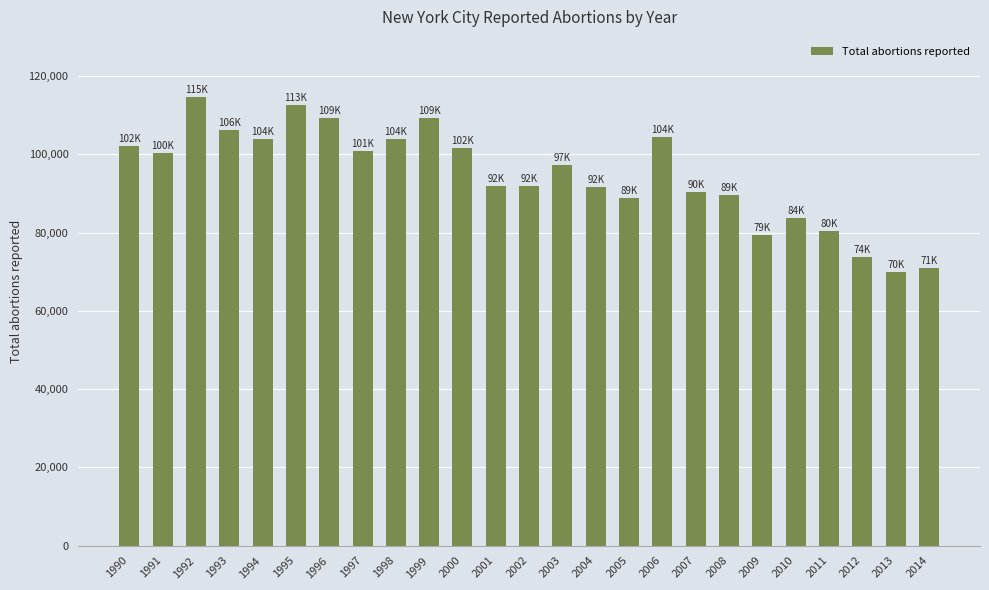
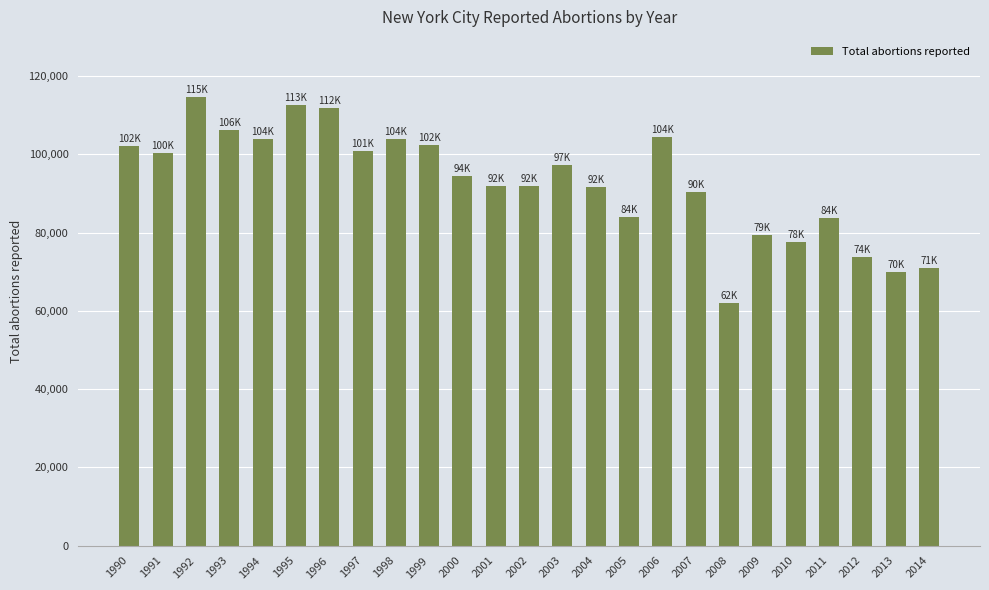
  {
    "1990": "102K",
    "1991": "100K",
    "1992": "115K",
    "1993": "106K",
    "1994": "104K",
    "1995": "113K",
-   "1996": "109K",
+   "1996": "112K",
    "1997": "101K",
    "1998": "104K",
-   "1999": "109K",
-   "2000": "102K",
+   "1999": "102K",
+   "2000": "94K",
    "2001": "92K",
    "2002": "92K",
    "2003": "97K",
    "2004": "92K",
-   "2005": "89K",
+   "2005": "84K",
    "2006": "104K",
    "2007": "90K",
-   "2008": "89K",
+   "2008": "62K",
    "2009": "79K",
-   "2010": "84K",
-   "2011": "80K",
+   "2010": "78K",
+   "2011": "84K",
    "2012": "74K",
    "2013": "70K",
    "2014": "71K"
  }
